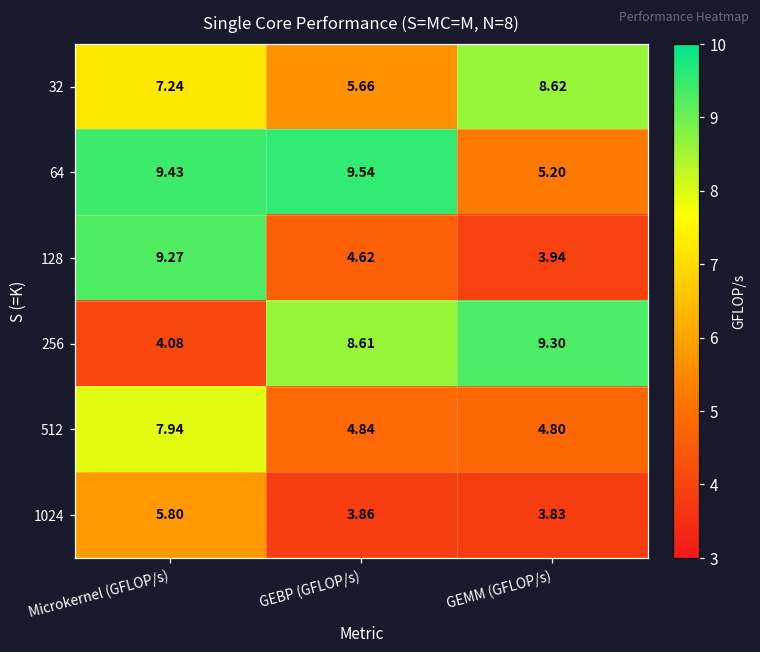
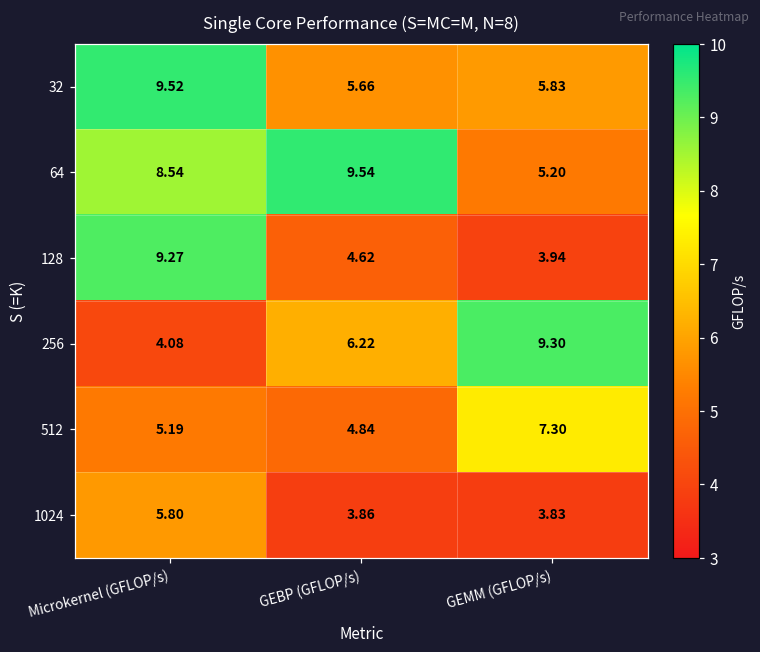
  {
    "32": {
-     "Microkernel (GFLOP/s)": 7.24,
+     "Microkernel (GFLOP/s)": 9.52,
      "GEBP (GFLOP/s)": 5.66,
-     "GEMM (GFLOP/s)": 8.62
+     "GEMM (GFLOP/s)": 5.83
    },
    "64": {
-     "Microkernel (GFLOP/s)": 9.43,
+     "Microkernel (GFLOP/s)": 8.54,
      "GEBP (GFLOP/s)": 9.54,
      "GEMM (GFLOP/s)": 5.20
    },
    "128": {
      "Microkernel (GFLOP/s)": 9.27,
      "GEBP (GFLOP/s)": 4.62,
      "GEMM (GFLOP/s)": 3.94
    },
    "256": {
      "Microkernel (GFLOP/s)": 4.08,
-     "GEBP (GFLOP/s)": 8.61,
+     "GEBP (GFLOP/s)": 6.22,
      "GEMM (GFLOP/s)": 9.30
    },
    "512": {
-     "Microkernel (GFLOP/s)": 7.94,
+     "Microkernel (GFLOP/s)": 5.19,
      "GEBP (GFLOP/s)": 4.84,
-     "GEMM (GFLOP/s)": 4.80
+     "GEMM (GFLOP/s)": 7.30
    },
    "1024": {
      "Microkernel (GFLOP/s)": 5.80,
      "GEBP (GFLOP/s)": 3.86,
      "GEMM (GFLOP/s)": 3.83
    }
  }
